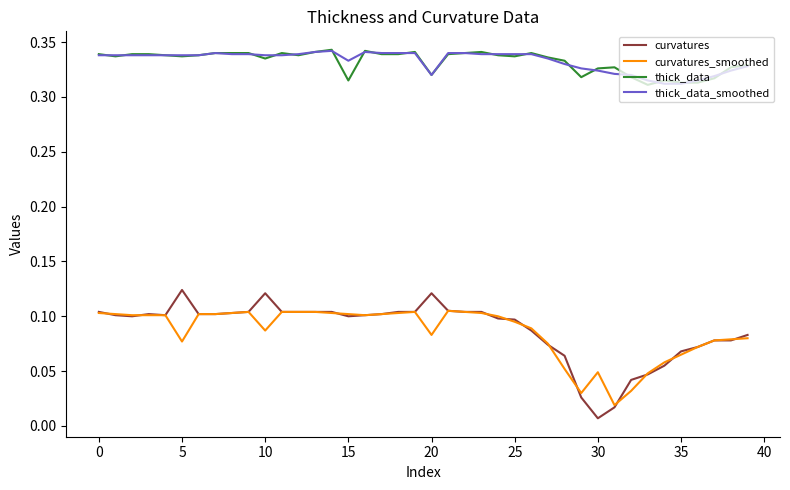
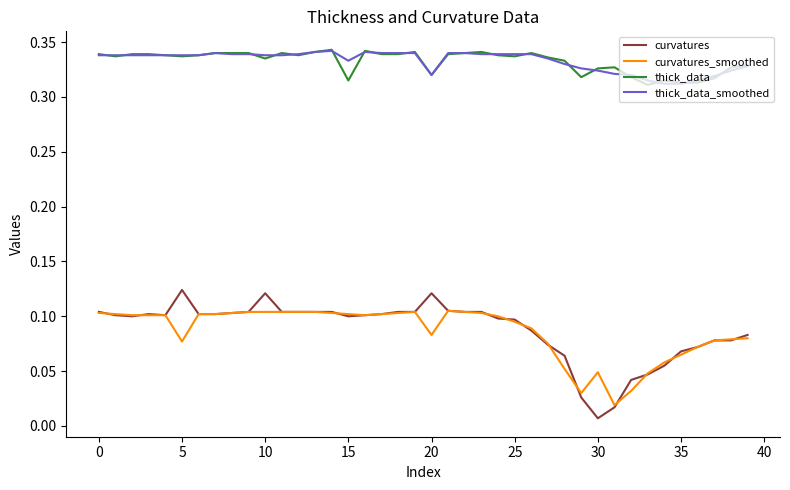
  {
    "curvatures": {
      "5": 0.124,
      "10": 0.121,
      "20": 0.121,
      "30": 0.007,
      "35": 0.068
    },
    "curvatures_smoothed": {
      "5": 0.077,
-     "10": 0.087,
+     "10": 0.104,
      "20": 0.083,
      "30": 0.049,
      "35": 0.065
    },
    "thick_data": {
      "10": 0.335,
      "15": 0.315
    },
    "thick_data_smoothed": {
      "10": 0.338,
      "15": 0.333
    }
  }
